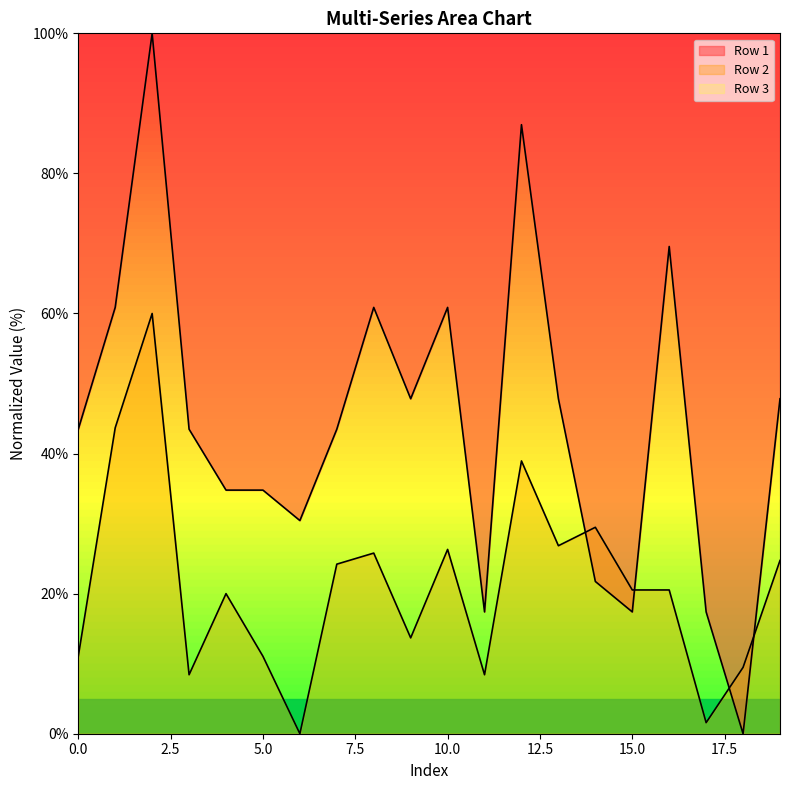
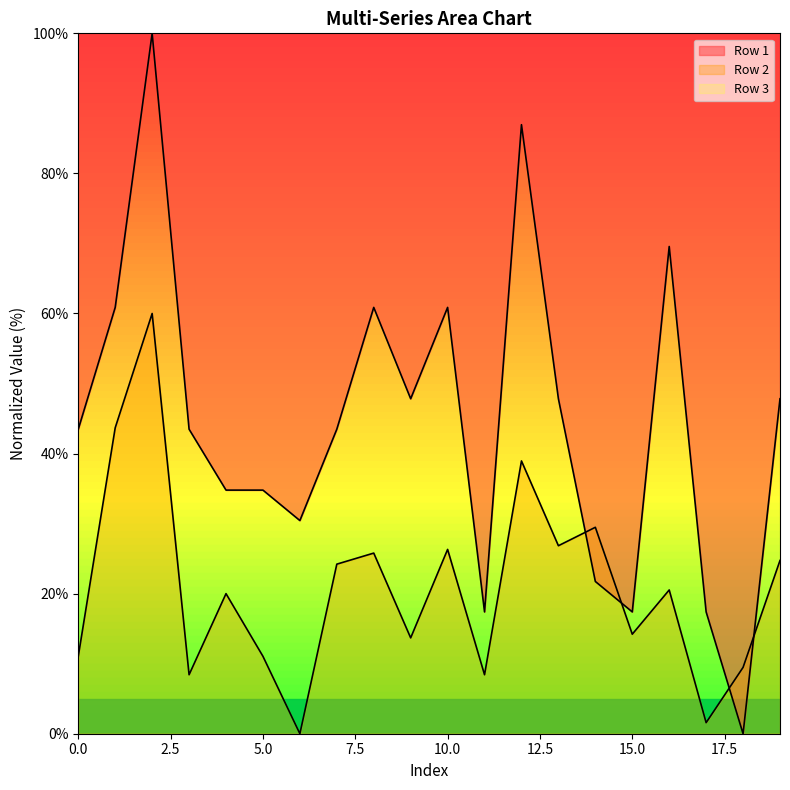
  {
    "Row 2": {
      "0.0": "11%",
      "5.0": "11%",
      "10.0": "26%",
-     "15.0": "21%"
+     "15.0": "14%"
    },
    "Row 3": {
      "0.0": "0%",
      "5.0": "0%",
      "10.0": "0%",
      "15.0": "0%"
    }
  }
